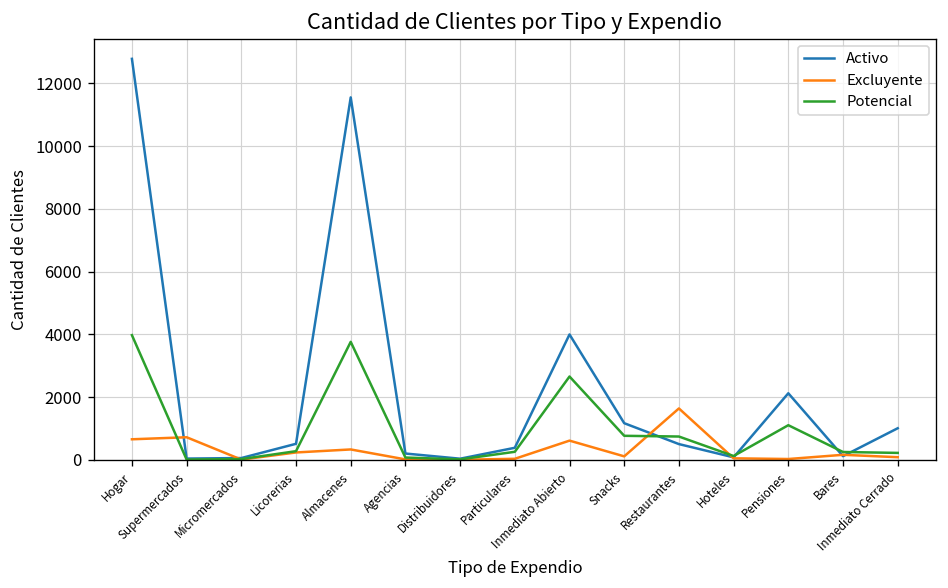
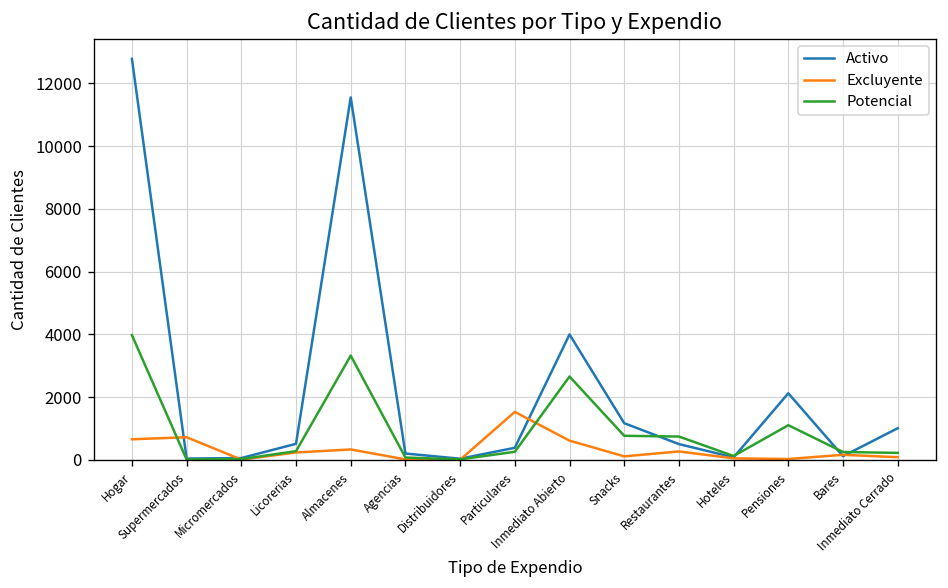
  {
    "Activo": {
      "Hogar": 12800,
      "Licorerias": 500,
      "Almacenes": 11600,
      "Agencias": 200,
      "Particulares": 400,
      "Inmediato Abierto": 4000,
      "Snacks": 1200,
      "Restaurantes": 500,
      "Pensiones": 2100,
      "Inmediato Cerrado": 1000
    },
    "Excluyente": {
      "Hogar": 700,
      "Supermercados": 700,
      "Almacenes": 300,
-     "Particulares": 0,
+     "Particulares": 1500,
      "Inmediato Abierto": 600,
      "Snacks": 100,
-     "Restaurantes": 1600,
+     "Restaurantes": 300,
      "Pensiones": 0,
      "Inmediato Cerrado": 100
    },
    "Potencial": {
      "Hogar": 4000,
-     "Almacenes": 3800,
+     "Almacenes": 3300,
      "Particulares": 300,
      "Inmediato Abierto": 2700,
      "Snacks": 800,
      "Restaurantes": 700,
      "Pensiones": 1100,
      "Inmediato Cerrado": 200
    }
  }
